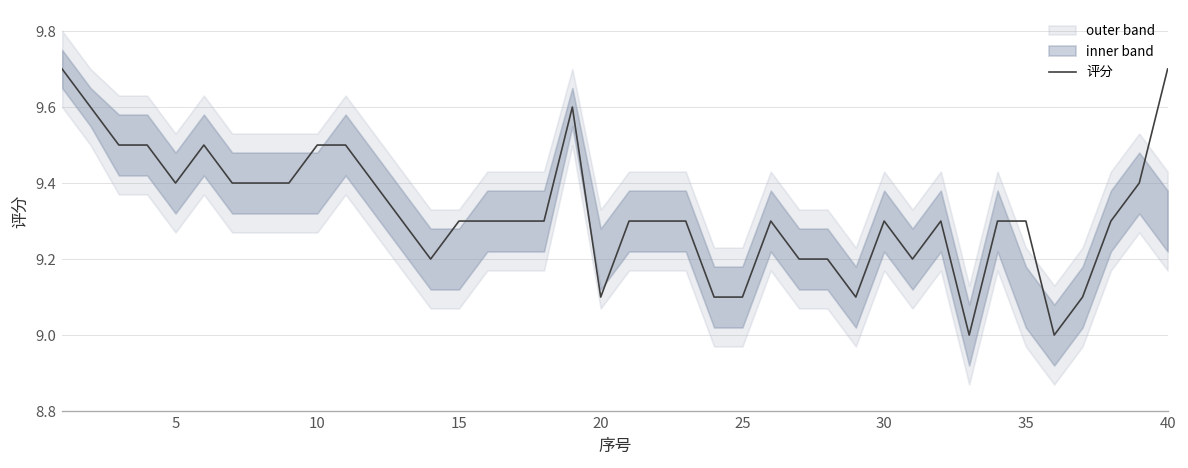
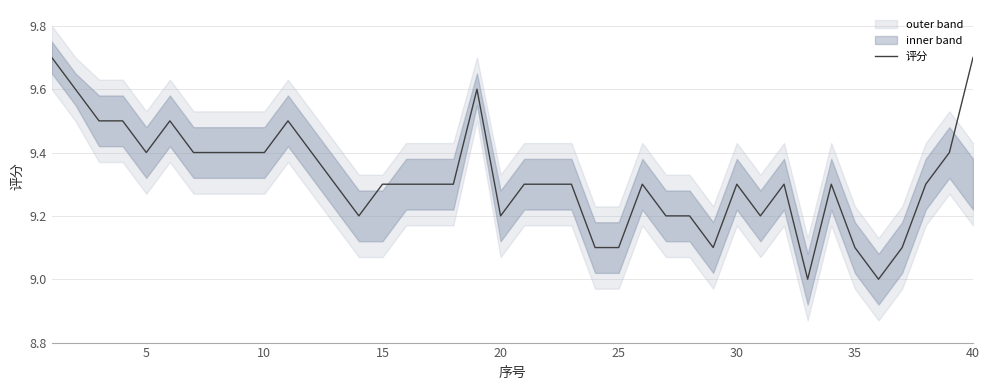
  {
    "评分": {
      "5": 9.4,
-     "10": 9.5,
+     "10": 9.4,
      "15": 9.3,
-     "20": 9.1,
+     "20": 9.2,
      "25": 9.1,
      "30": 9.3,
-     "35": 9.3,
+     "35": 9.1,
      "40": 9.7
    }
  }
